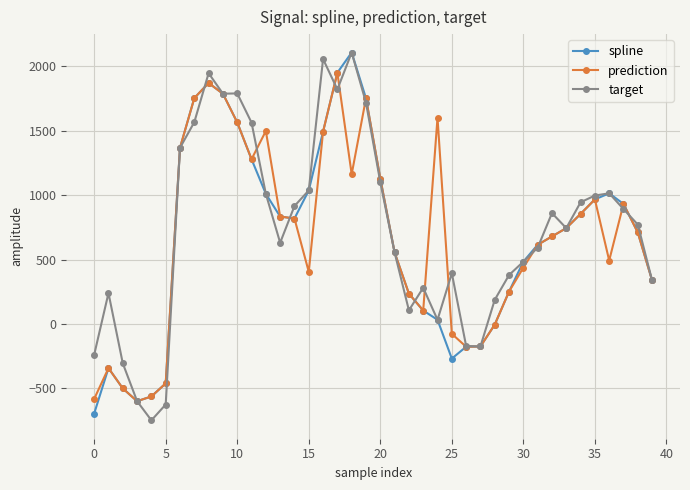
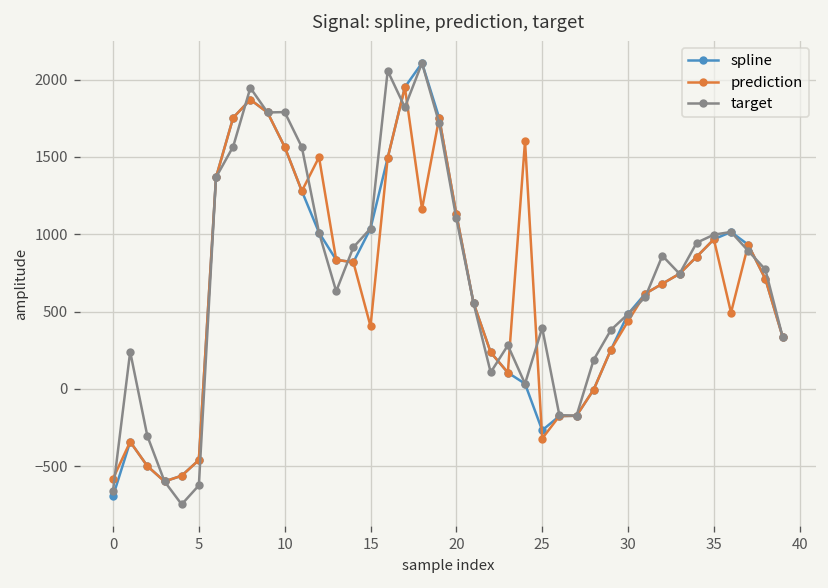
  {
    "spline": {
      "0": -690,
      "25": -270
    },
    "prediction": {
      "0": -580,
      "15": 410,
-     "25": -80,
+     "25": -320,
      "30": 440
    },
    "target": {
-     "0": -240,
+     "0": -660,
      "5": -620,
      "10": 1790,
      "20": 1100,
      "25": 390,
      "35": 1000
    }
  }
